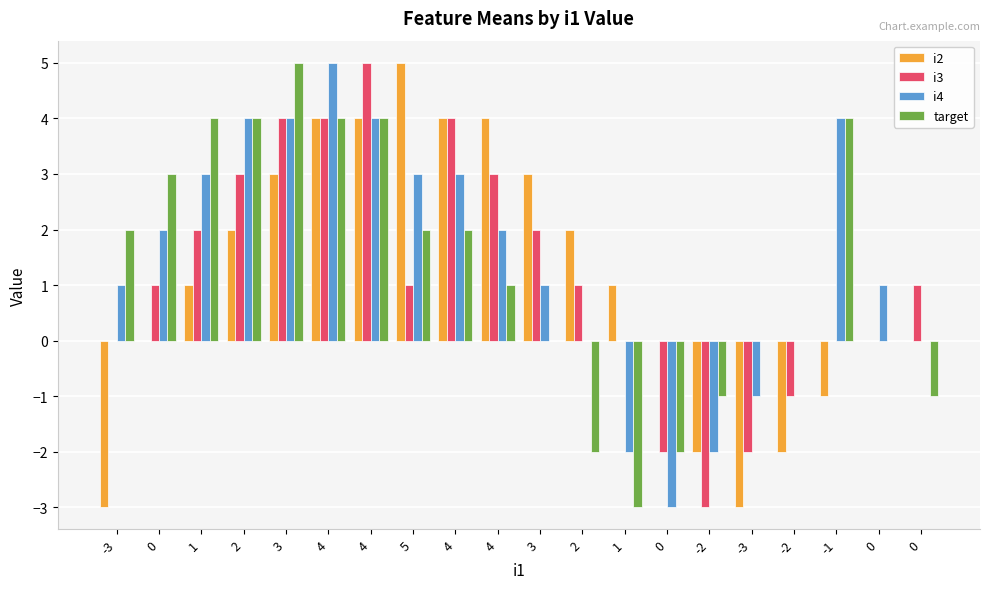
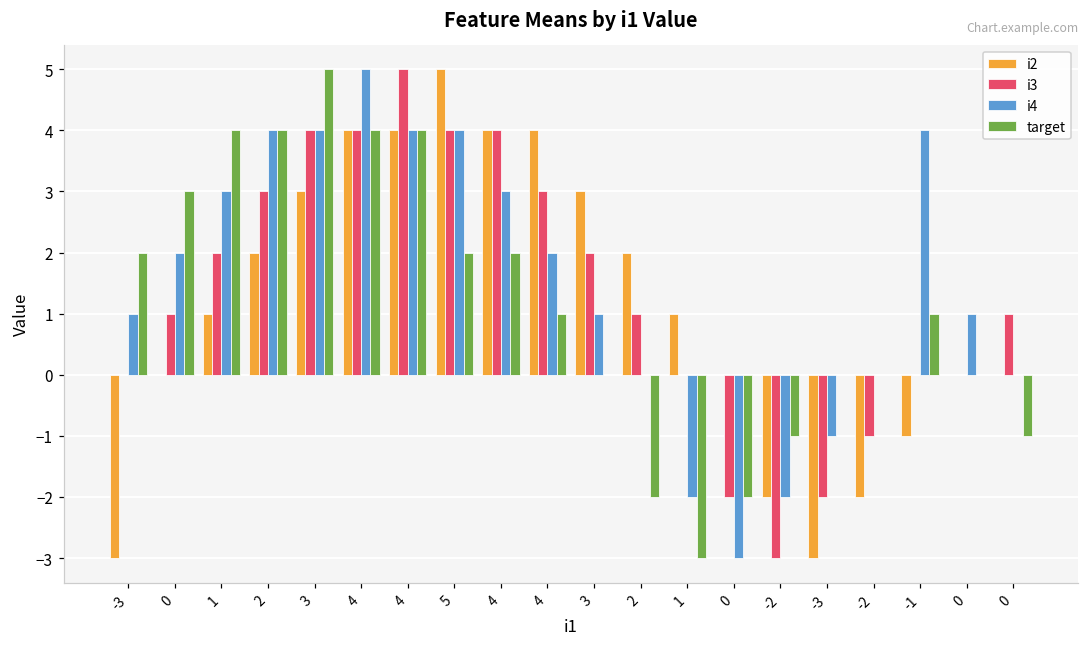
  {
    "i2": {
      "5": 5,
      "-1": -1
    },
    "i3": {
-     "5": 1,
+     "5": 4,
      "-1": 0
    },
    "i4": {
-     "5": 3,
+     "5": 4,
      "-1": 4
    },
    "target": {
      "5": 2,
-     "-1": 4
+     "-1": 1
    }
  }
